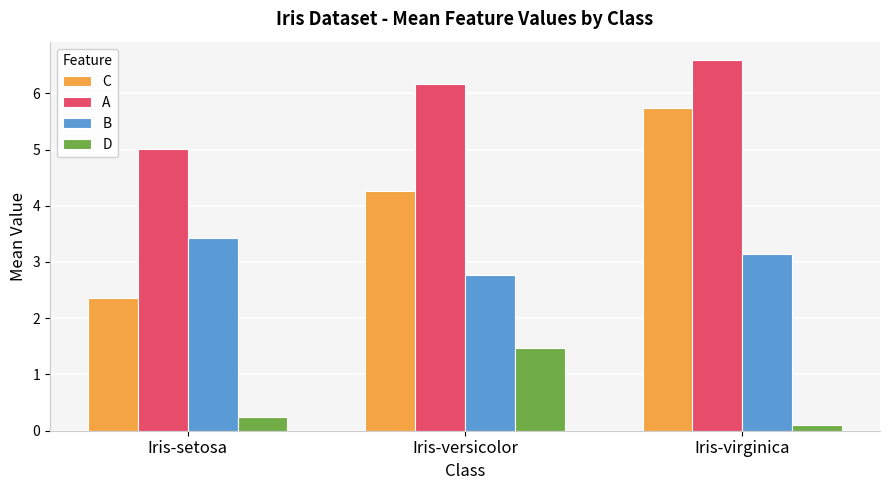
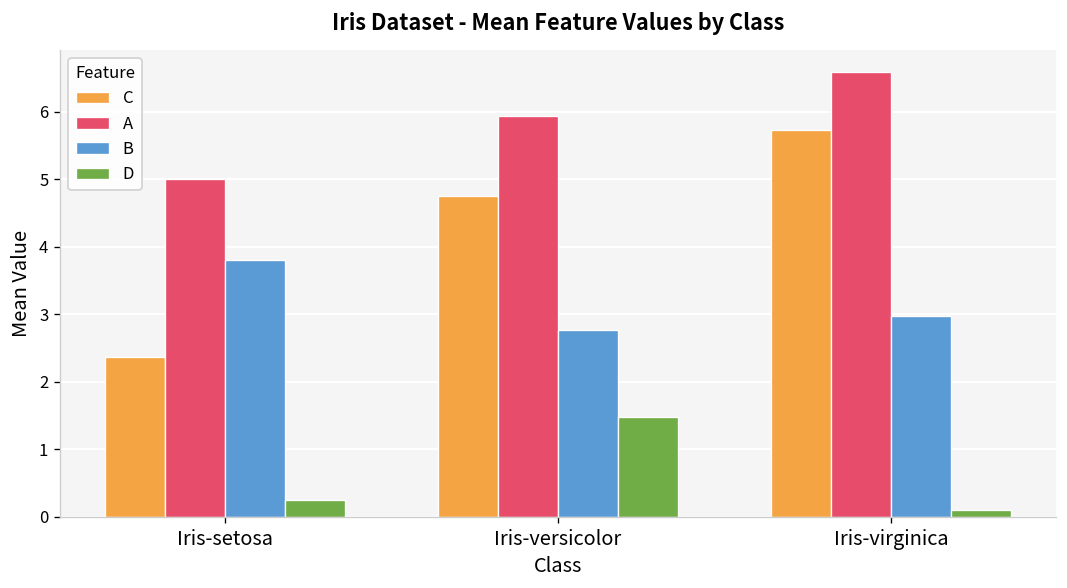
  {
    "C": {
      "Iris-setosa": 2.4,
-     "Iris-versicolor": 4.3,
+     "Iris-versicolor": 4.8,
      "Iris-virginica": 5.7
    },
    "A": {
      "Iris-setosa": 5.0,
-     "Iris-versicolor": 6.2,
+     "Iris-versicolor": 5.9,
      "Iris-virginica": 6.6
    },
    "B": {
-     "Iris-setosa": 3.4,
+     "Iris-setosa": 3.8,
      "Iris-versicolor": 2.8,
-     "Iris-virginica": 3.1
+     "Iris-virginica": 3.0
    },
    "D": {
      "Iris-setosa": 0.2,
      "Iris-versicolor": 1.5,
      "Iris-virginica": 0.1
    }
  }
